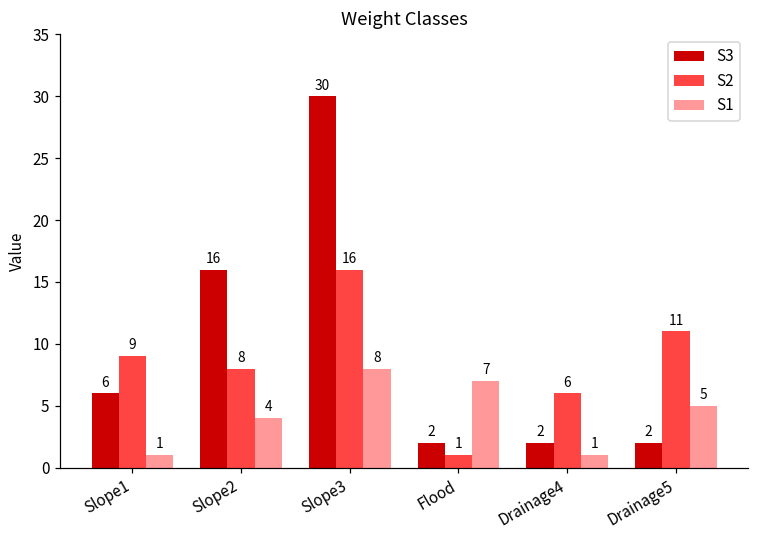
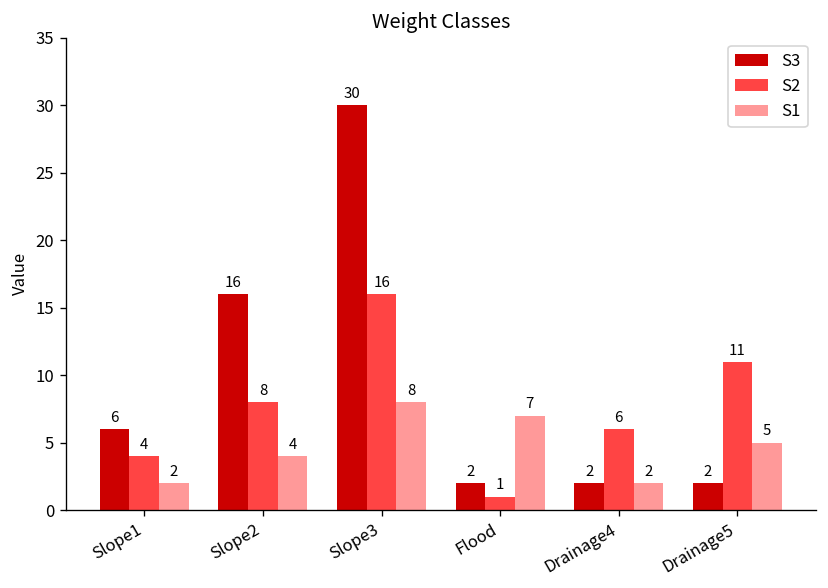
  {
    "S3": {
      "Slope1": 6,
      "Slope2": 16,
      "Slope3": 30,
      "Flood": 2,
      "Drainage4": 2,
      "Drainage5": 2
    },
    "S2": {
-     "Slope1": 9,
+     "Slope1": 4,
      "Slope2": 8,
      "Slope3": 16,
      "Flood": 1,
      "Drainage4": 6,
      "Drainage5": 11
    },
    "S1": {
-     "Slope1": 1,
+     "Slope1": 2,
      "Slope2": 4,
      "Slope3": 8,
      "Flood": 7,
-     "Drainage4": 1,
+     "Drainage4": 2,
      "Drainage5": 5
    }
  }
